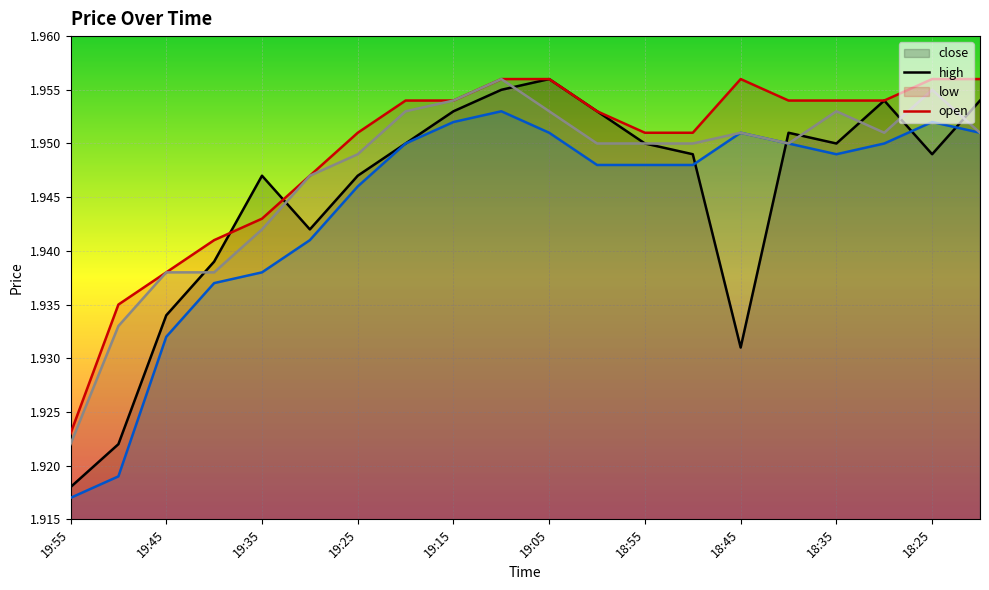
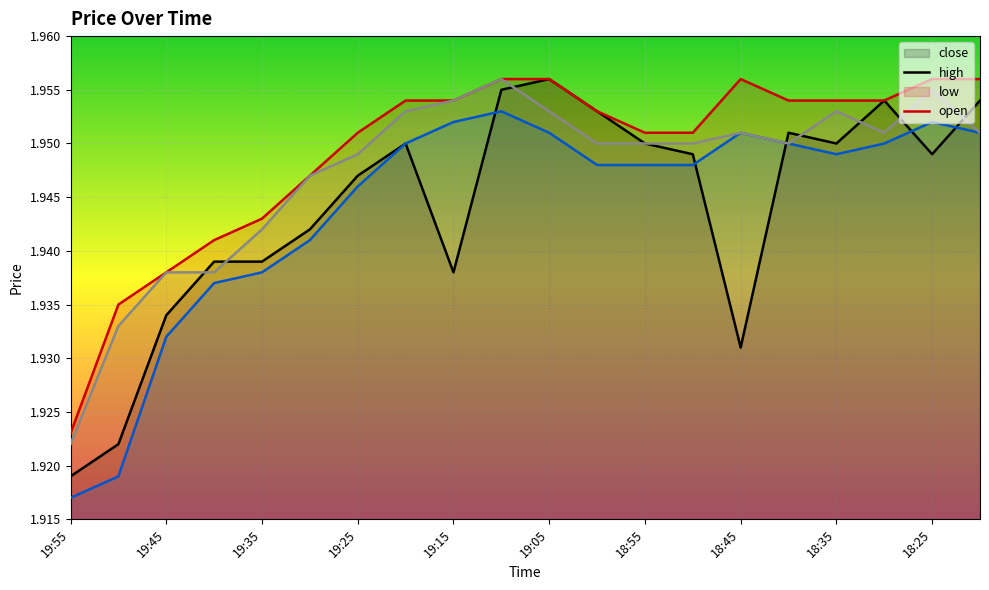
  {
    "close": {
-     "19:55": 1.918,
+     "19:55": 1.919,
      "19:45": 1.934,
-     "19:35": 1.947,
+     "19:35": 1.939,
      "19:25": 1.947,
-     "19:15": 1.953,
+     "19:15": 1.938,
      "18:45": 1.931,
      "18:35": 1.950,
      "18:25": 1.949
    }
  }
